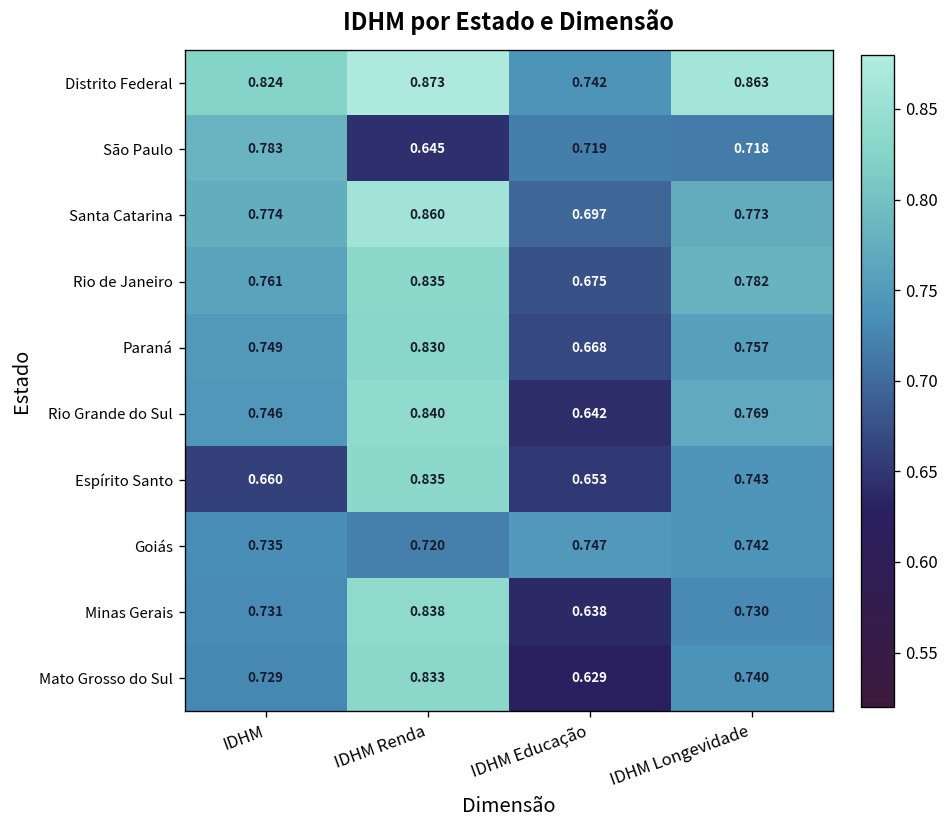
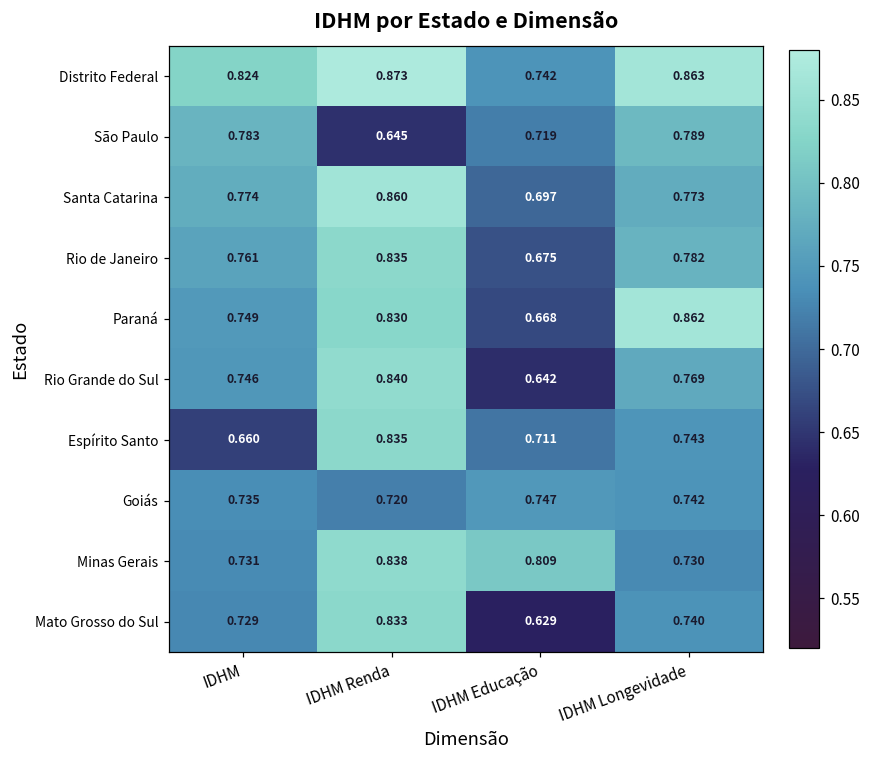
  {
    "Distrito Federal": {
      "IDHM": 0.824,
      "IDHM Renda": 0.873,
      "IDHM Educação": 0.742,
      "IDHM Longevidade": 0.863
    },
    "São Paulo": {
      "IDHM": 0.783,
      "IDHM Renda": 0.645,
      "IDHM Educação": 0.719,
-     "IDHM Longevidade": 0.718
+     "IDHM Longevidade": 0.789
    },
    "Santa Catarina": {
      "IDHM": 0.774,
      "IDHM Renda": 0.860,
      "IDHM Educação": 0.697,
      "IDHM Longevidade": 0.773
    },
    "Rio de Janeiro": {
      "IDHM": 0.761,
      "IDHM Renda": 0.835,
      "IDHM Educação": 0.675,
      "IDHM Longevidade": 0.782
    },
    "Paraná": {
      "IDHM": 0.749,
      "IDHM Renda": 0.830,
      "IDHM Educação": 0.668,
-     "IDHM Longevidade": 0.757
+     "IDHM Longevidade": 0.862
    },
    "Rio Grande do Sul": {
      "IDHM": 0.746,
      "IDHM Renda": 0.840,
      "IDHM Educação": 0.642,
      "IDHM Longevidade": 0.769
    },
    "Espírito Santo": {
      "IDHM": 0.660,
      "IDHM Renda": 0.835,
-     "IDHM Educação": 0.653,
+     "IDHM Educação": 0.711,
      "IDHM Longevidade": 0.743
    },
    "Goiás": {
      "IDHM": 0.735,
      "IDHM Renda": 0.720,
      "IDHM Educação": 0.747,
      "IDHM Longevidade": 0.742
    },
    "Minas Gerais": {
      "IDHM": 0.731,
      "IDHM Renda": 0.838,
-     "IDHM Educação": 0.638,
+     "IDHM Educação": 0.809,
      "IDHM Longevidade": 0.730
    },
    "Mato Grosso do Sul": {
      "IDHM": 0.729,
      "IDHM Renda": 0.833,
      "IDHM Educação": 0.629,
      "IDHM Longevidade": 0.740
    }
  }
